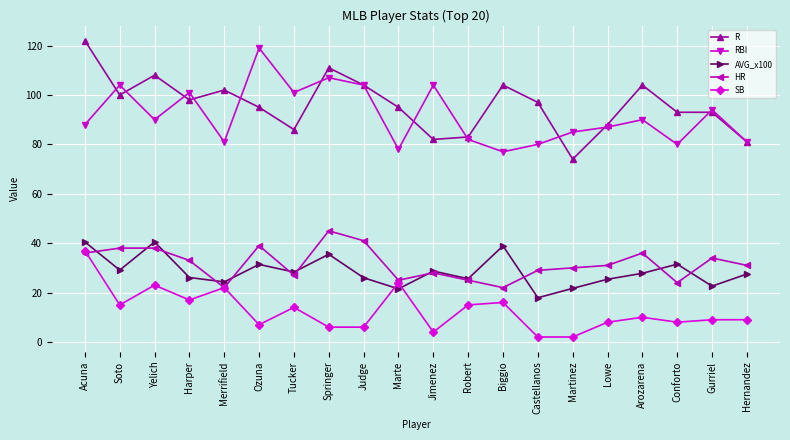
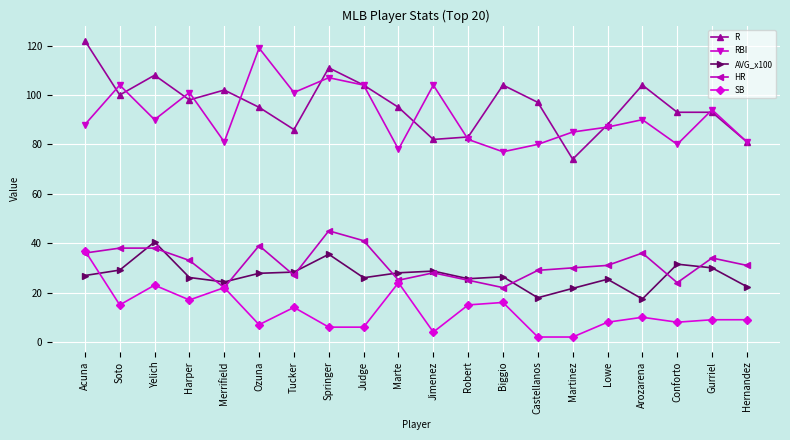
  {
    "AVG_x100": {
-     "Acuna": 41,
+     "Acuna": 27,
      "Soto": 29,
      "Yelich": 41,
      "Harper": 26,
      "Merrifield": 24,
-     "Ozuna": 31,
+     "Ozuna": 28,
      "Tucker": 28,
      "Springer": 36,
      "Judge": 26,
-     "Marte": 22,
-     "Biggio": 39,
+     "Marte": 28,
+     "Biggio": 26,
      "Castellanos": 18,
      "Martinez": 22,
      "Lowe": 25,
-     "Arozarena": 28,
+     "Arozarena": 17,
      "Conforto": 32,
-     "Gurriel": 23,
-     "Hernandez": 28
+     "Gurriel": 30,
+     "Hernandez": 22
    }
  }
